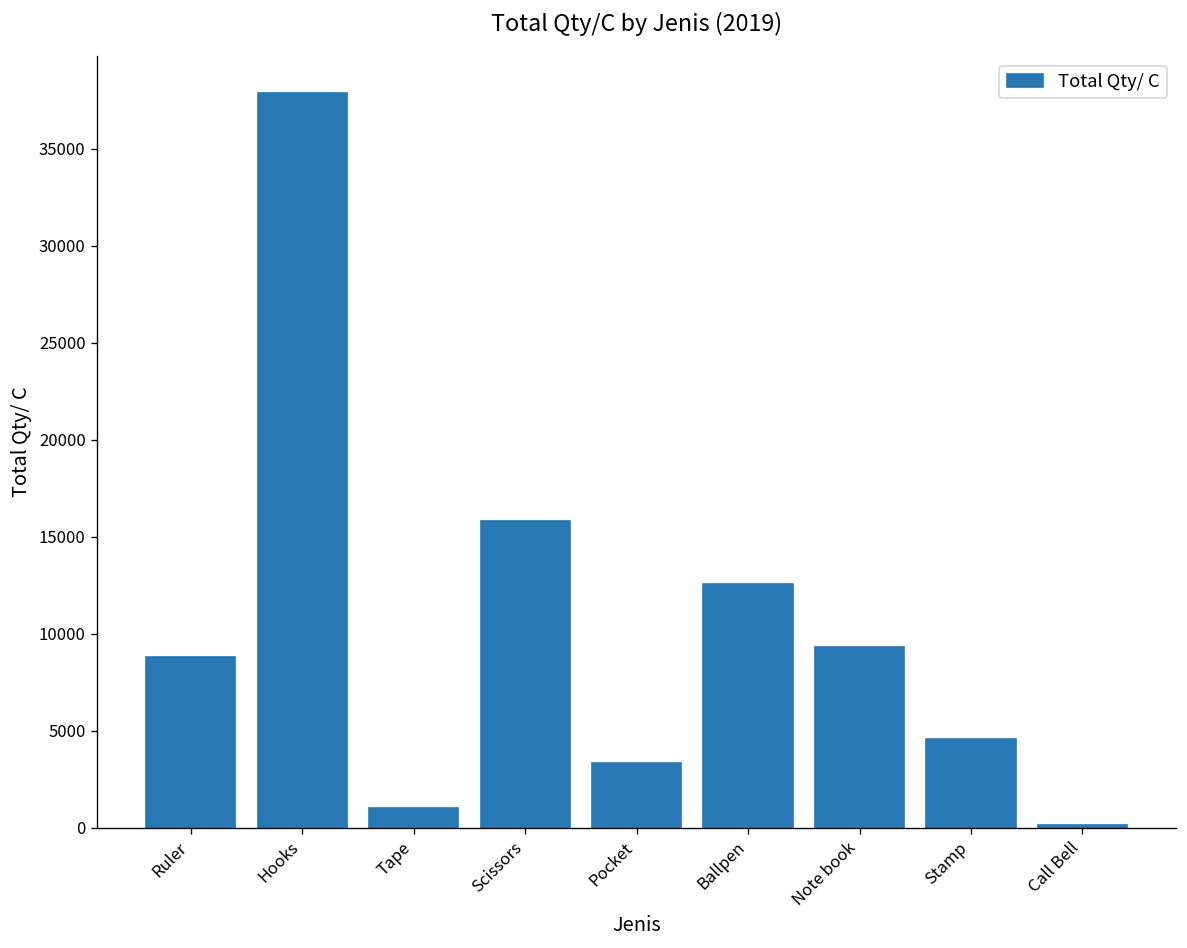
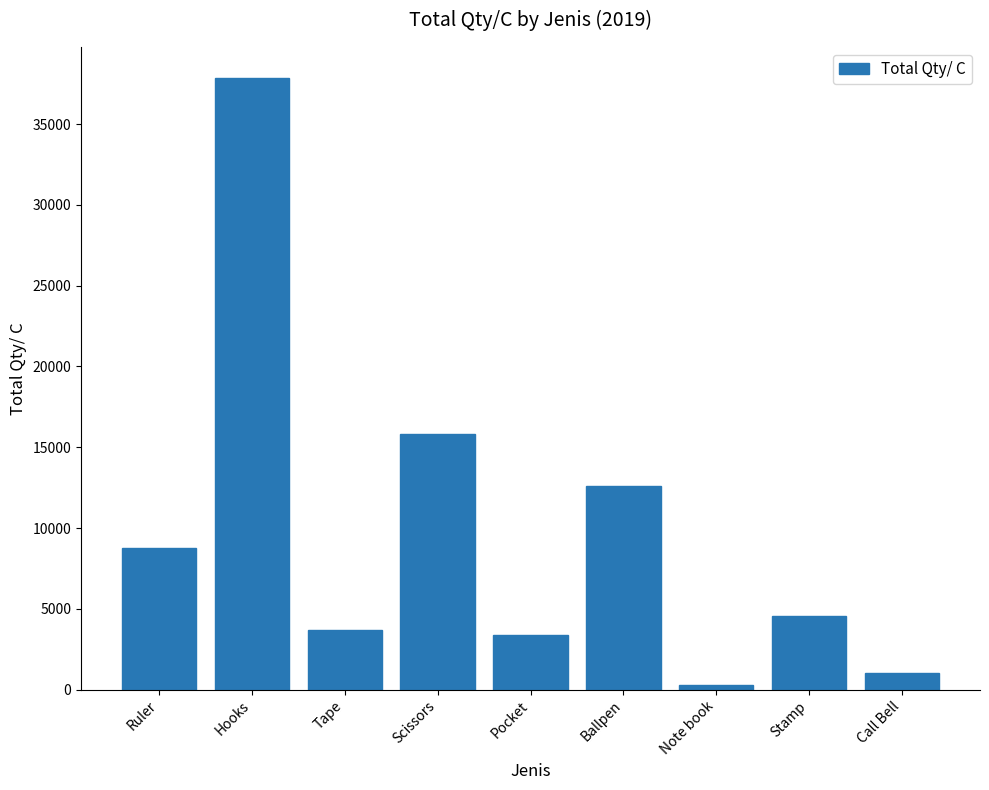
  {
    "Ruler": 8800,
    "Hooks": 37900,
-   "Tape": 1000,
+   "Tape": 3700,
    "Scissors": 15800,
    "Pocket": 3400,
    "Ballpen": 12600,
-   "Note book": 9300,
+   "Note book": 300,
    "Stamp": 4600,
-   "Call Bell": 100
+   "Call Bell": 1000
  }
